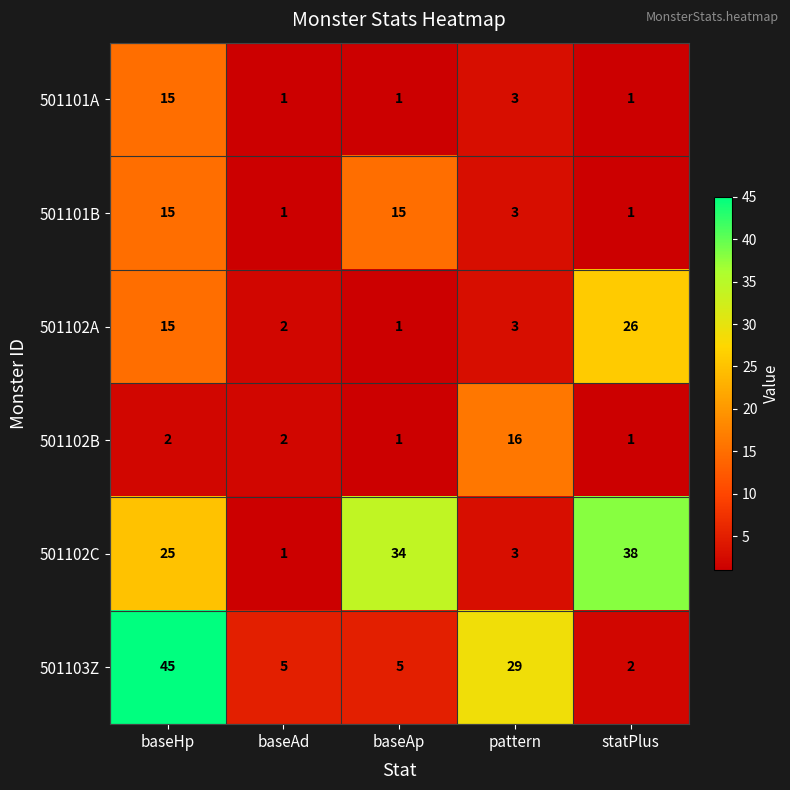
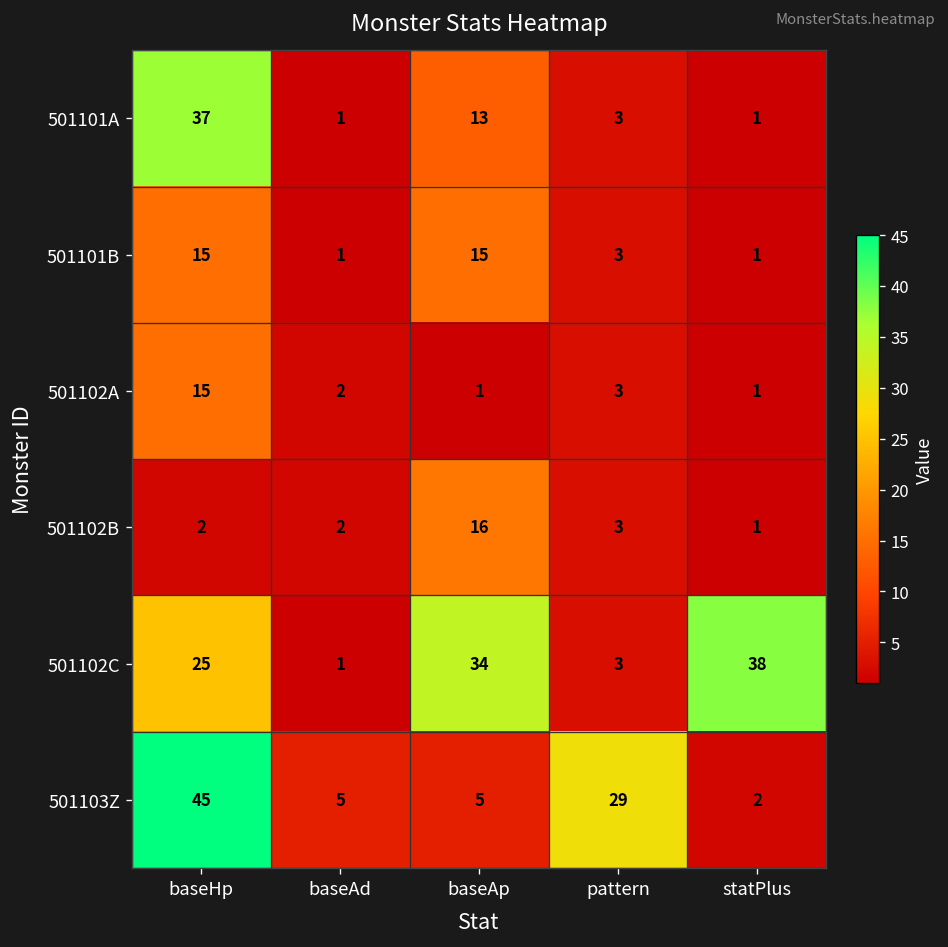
  {
    "501101A": {
-     "baseHp": 15,
+     "baseHp": 37,
      "baseAd": 1,
-     "baseAp": 1,
+     "baseAp": 13,
      "pattern": 3,
      "statPlus": 1
    },
    "501101B": {
      "baseHp": 15,
      "baseAd": 1,
      "baseAp": 15,
      "pattern": 3,
      "statPlus": 1
    },
    "501102A": {
      "baseHp": 15,
      "baseAd": 2,
      "baseAp": 1,
      "pattern": 3,
-     "statPlus": 26
+     "statPlus": 1
    },
    "501102B": {
      "baseHp": 2,
      "baseAd": 2,
-     "baseAp": 1,
-     "pattern": 16,
+     "baseAp": 16,
+     "pattern": 3,
      "statPlus": 1
    },
    "501102C": {
      "baseHp": 25,
      "baseAd": 1,
      "baseAp": 34,
      "pattern": 3,
      "statPlus": 38
    },
    "501103Z": {
      "baseHp": 45,
      "baseAd": 5,
      "baseAp": 5,
      "pattern": 29,
      "statPlus": 2
    }
  }
